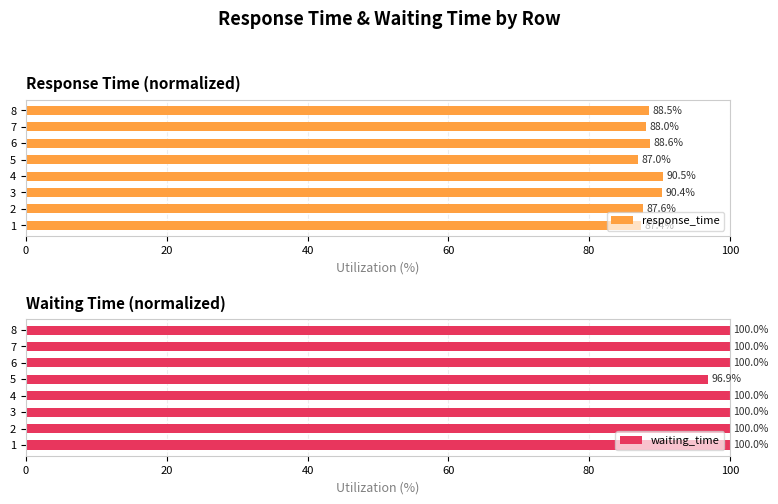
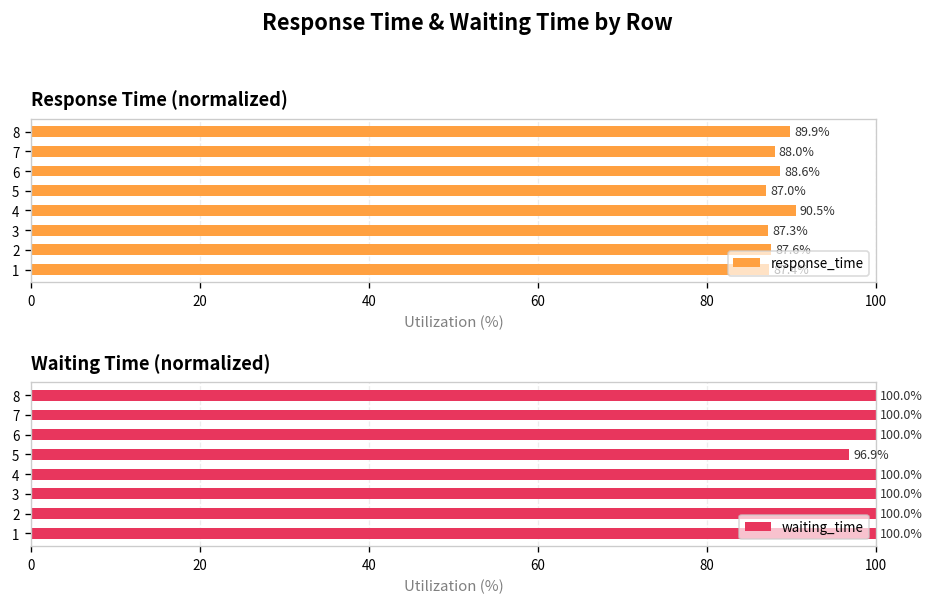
  {
    "Response Time (normalized)": {
-     "8": "88.5%",
+     "8": "89.9%",
      "7": "88.0%",
      "6": "88.6%",
      "5": "87.0%",
      "4": "90.5%",
-     "3": "90.4%"
+     "3": "87.3%"
    },
    "Waiting Time (normalized)": {
      "8": "100.0%",
      "7": "100.0%",
      "6": "100.0%",
      "5": "96.9%",
      "4": "100.0%",
      "3": "100.0%",
      "2": "100.0%",
      "1": "100.0%"
    }
  }
